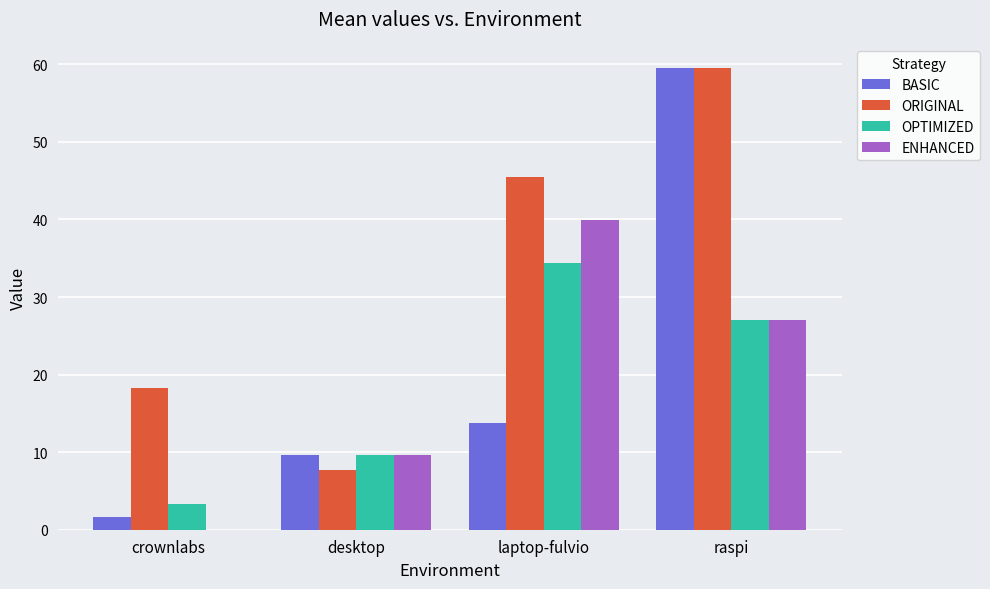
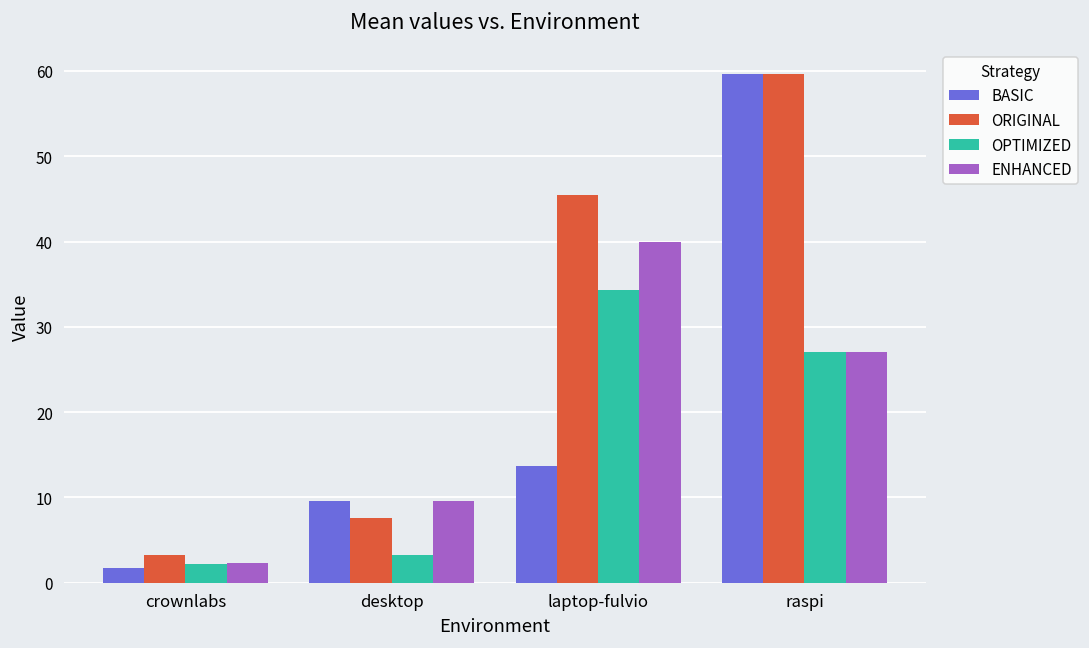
  {
    "BASIC": {
      "crownlabs": 2,
      "desktop": 10,
      "laptop-fulvio": 14,
      "raspi": 60
    },
    "ORIGINAL": {
-     "crownlabs": 18,
+     "crownlabs": 3,
      "desktop": 8,
      "laptop-fulvio": 45,
      "raspi": 60
    },
    "OPTIMIZED": {
-     "crownlabs": 3,
-     "desktop": 10,
+     "crownlabs": 2,
+     "desktop": 3,
      "laptop-fulvio": 34,
      "raspi": 27
    },
    "ENHANCED": {
-     "crownlabs": 0,
+     "crownlabs": 2,
      "desktop": 10,
      "laptop-fulvio": 40,
      "raspi": 27
    }
  }
